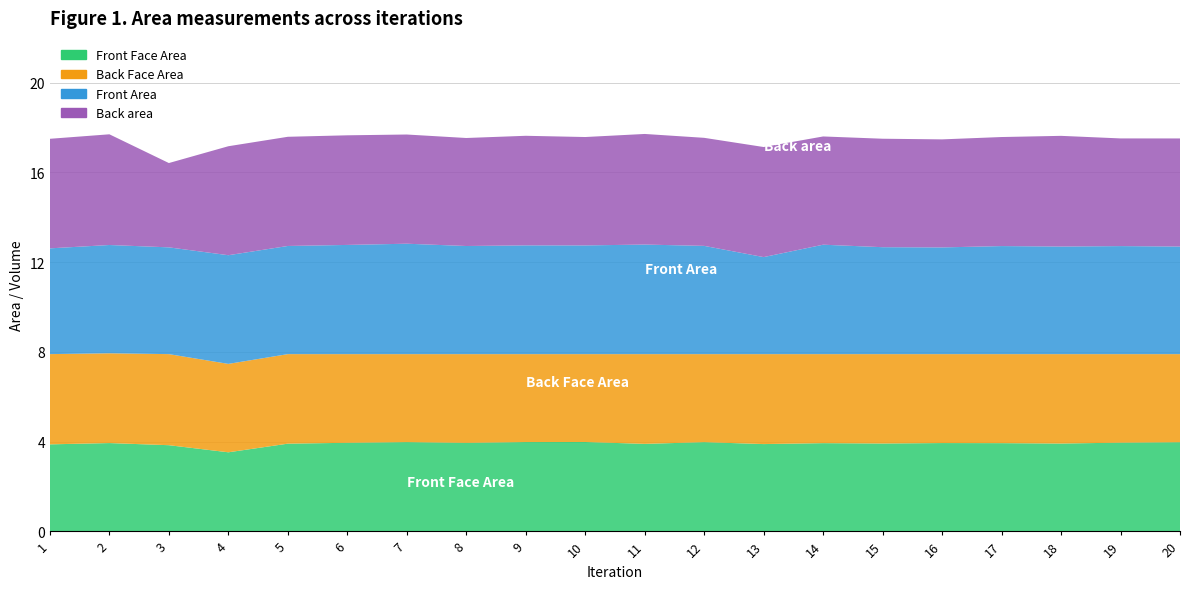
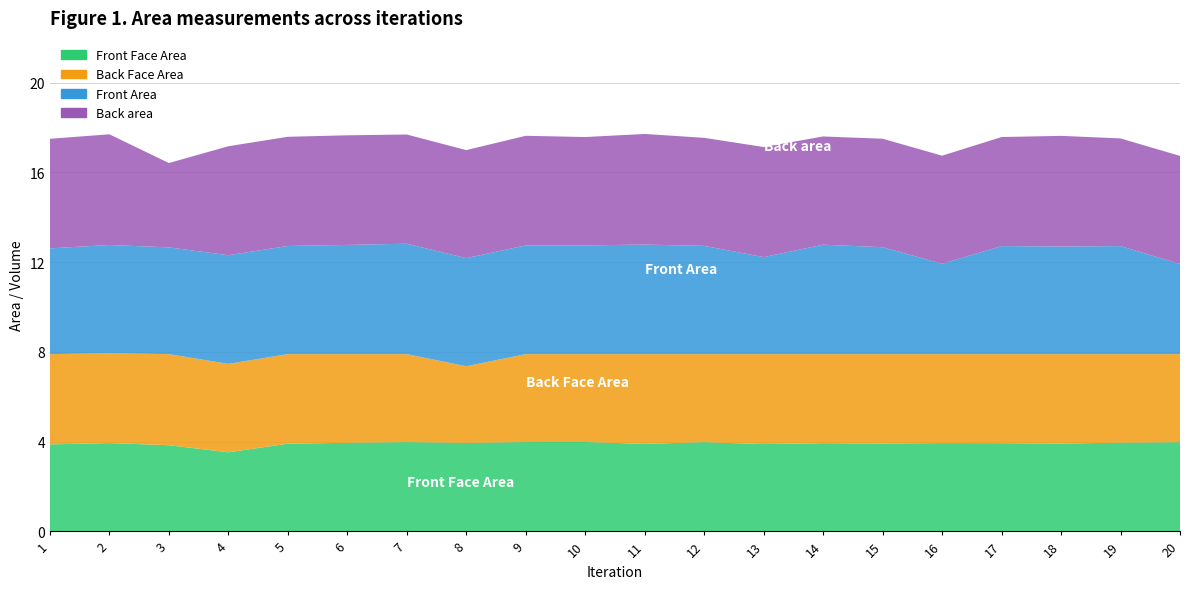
  {
    "Front Face Area": {
      "1": 3.9,
      "2": 3.9,
      "3": 3.8,
      "4": 3.5,
      "5": 3.9,
      "6": 3.9,
      "7": 4.0,
      "8": 3.9,
      "9": 4.0,
      "10": 4.0,
      "11": 3.9,
      "12": 4.0,
      "13": 3.9,
      "14": 3.9,
      "15": 3.9,
      "16": 3.9,
      "17": 3.9,
      "18": 3.9,
      "19": 4.0,
      "20": 4.0
    },
    "Back Face Area": {
      "1": 4.0,
      "2": 4.0,
      "3": 4.1,
      "4": 3.9,
      "5": 4.0,
      "6": 4.0,
      "7": 3.9,
-     "8": 4.0,
+     "8": 3.4,
      "9": 3.9,
      "10": 3.9,
      "11": 4.0,
      "12": 3.9,
      "13": 4.0,
      "14": 4.0,
      "15": 4.0,
      "16": 4.0,
      "17": 4.0,
      "18": 4.0,
      "19": 3.9,
      "20": 3.9
    },
    "Front Area": {
      "1": 4.7,
      "2": 4.8,
      "3": 4.8,
      "4": 4.8,
      "5": 4.8,
      "6": 4.9,
      "7": 4.9,
      "8": 4.8,
      "9": 4.8,
      "10": 4.8,
      "11": 4.9,
      "12": 4.8,
      "13": 4.3,
      "14": 4.9,
      "15": 4.8,
-     "16": 4.8,
+     "16": 4.0,
      "17": 4.8,
      "18": 4.8,
      "19": 4.8,
-     "20": 4.8
+     "20": 4.0
    },
    "Back area": {
      "1": 4.9,
      "2": 4.9,
      "3": 3.8,
      "4": 4.9,
      "5": 4.9,
      "6": 4.9,
      "7": 4.9,
      "8": 4.8,
      "9": 4.9,
      "10": 4.8,
      "11": 4.9,
      "12": 4.8,
      "13": 4.9,
      "14": 4.8,
      "15": 4.8,
      "16": 4.8,
      "17": 4.9,
      "18": 4.9,
      "19": 4.8,
      "20": 4.8
    }
  }
